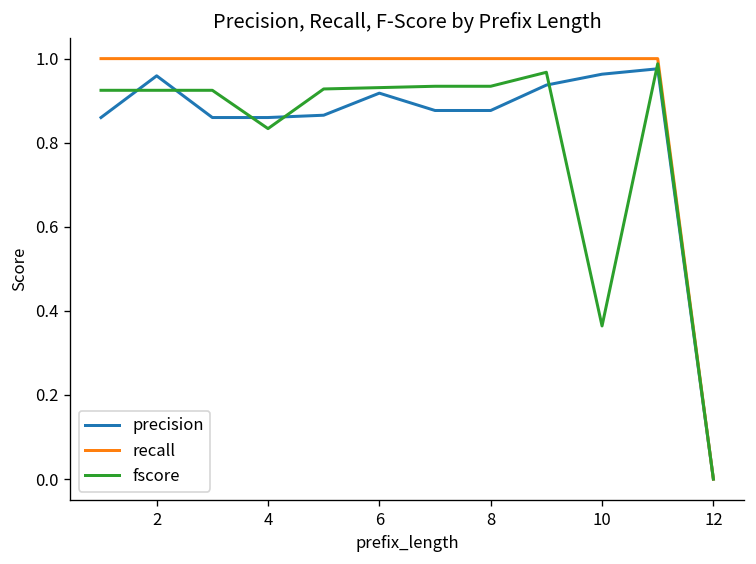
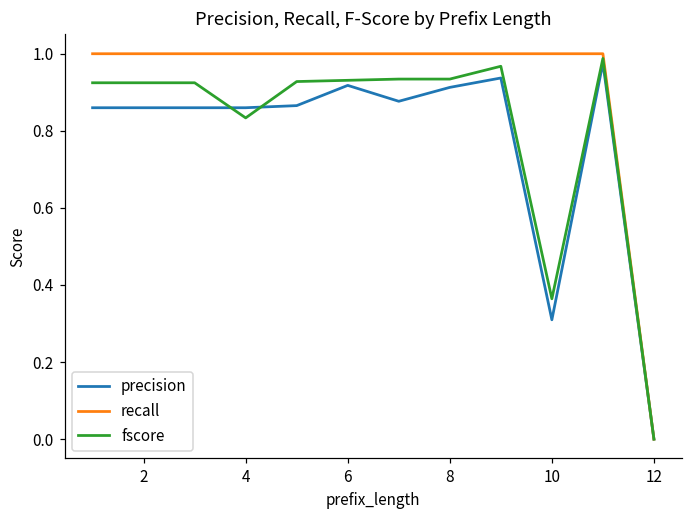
  {
    "precision": {
-     "2": 0.96,
+     "2": 0.86,
      "4": 0.86,
      "6": 0.92,
-     "8": 0.88,
-     "10": 0.96
+     "8": 0.91,
+     "10": 0.31
    },
    "recall": {
      "2": 1.00,
      "4": 1.00,
      "6": 1.00,
      "8": 1.00,
      "10": 1.00
    },
    "fscore": {
      "2": 0.92,
      "4": 0.83,
      "6": 0.93,
      "8": 0.93,
      "10": 0.36
    }
  }
